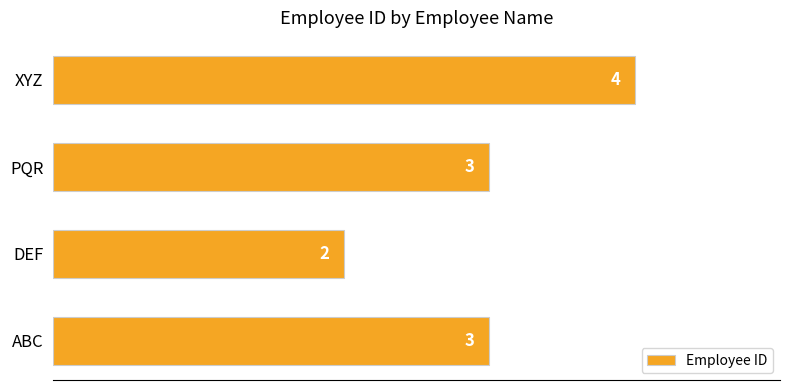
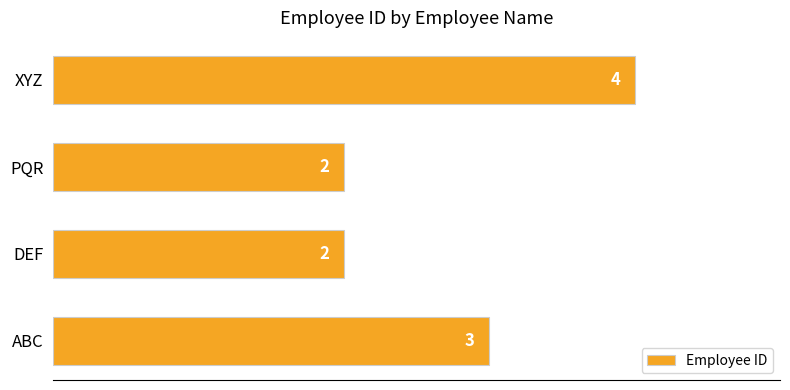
  {
    "XYZ": 4,
-   "PQR": 3,
+   "PQR": 2,
    "DEF": 2,
    "ABC": 3
  }
